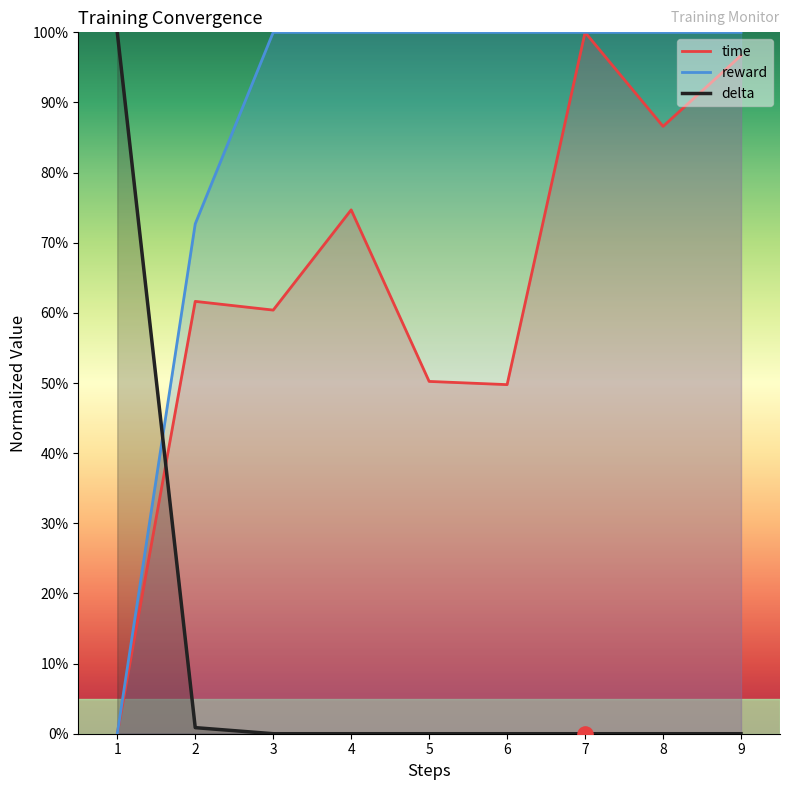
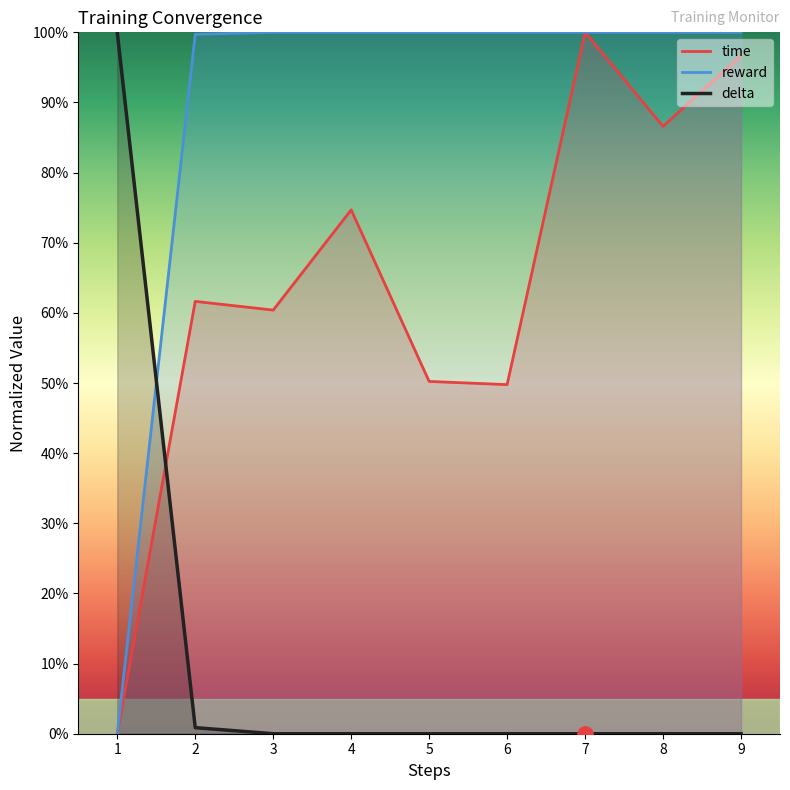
  {
    "reward": {
-     "2": "73%",
+     "2": "100%",
      "3": "100%",
      "4": "100%",
      "5": "100%",
      "6": "100%",
      "8": "100%",
      "9": "100%"
    },
    "delta": {
      "1": "100%"
    }
  }
